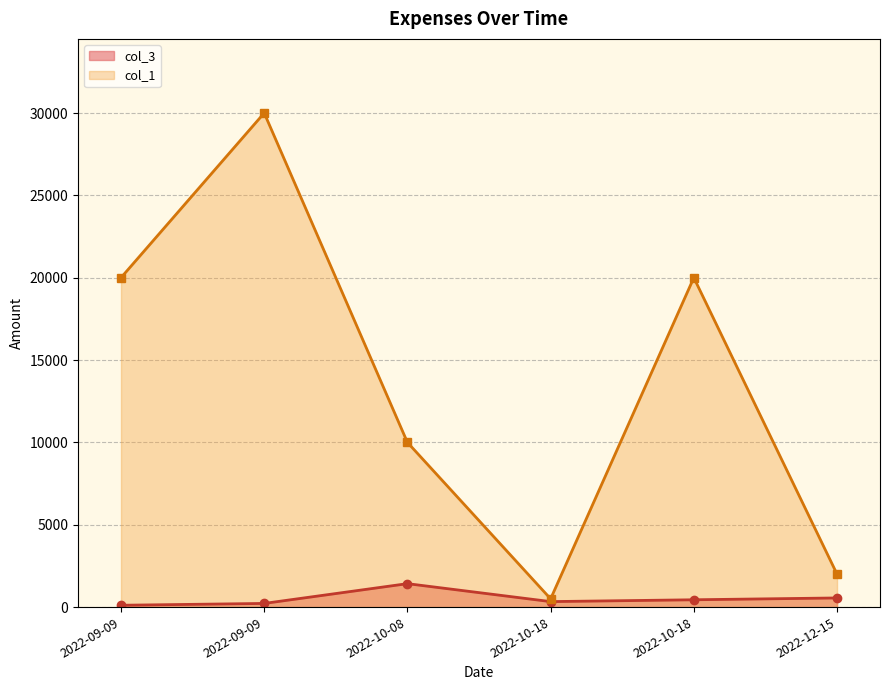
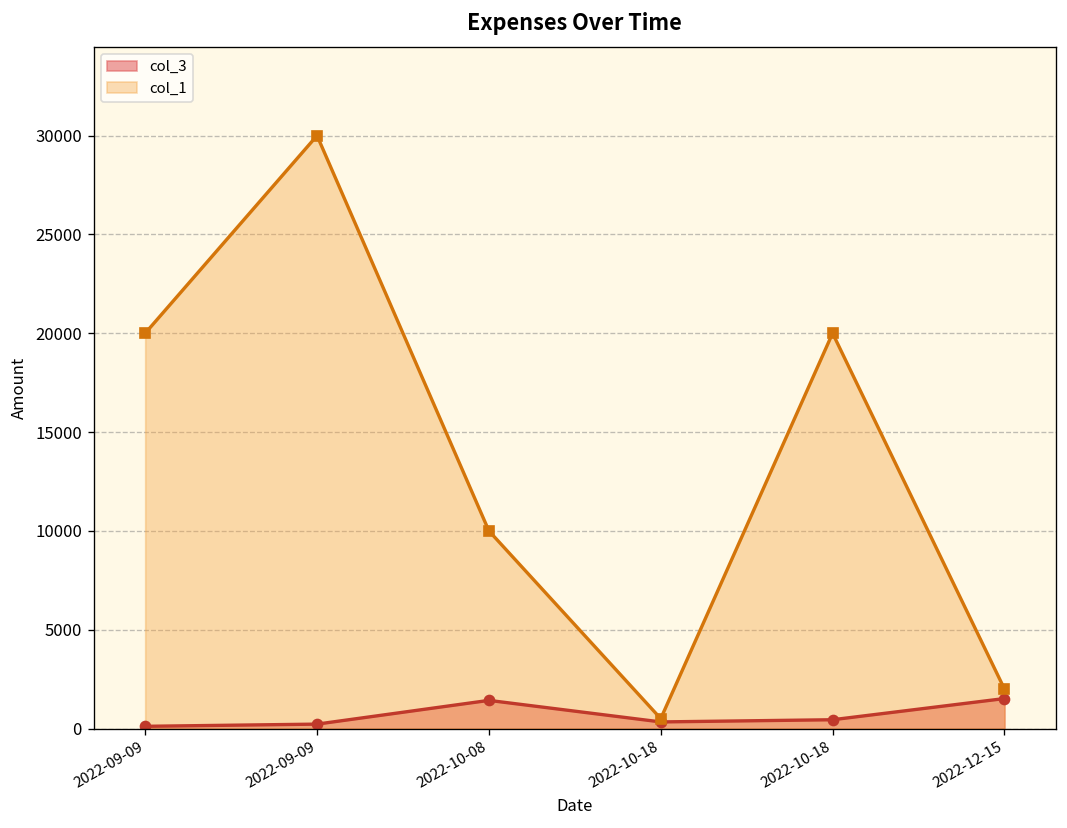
  {
    "col_3": {
      "2022-10-08": 1400,
-     "2022-12-15": 600
+     "2022-12-15": 1500
    },
    "col_1": {
      "2022-10-08": 10000,
      "2022-12-15": 2000
    }
  }
